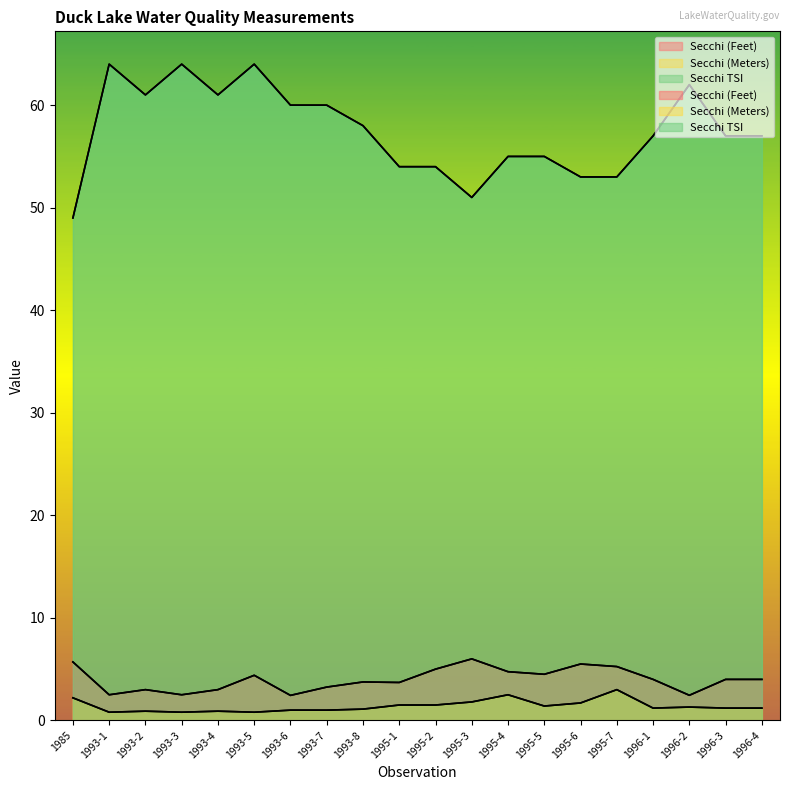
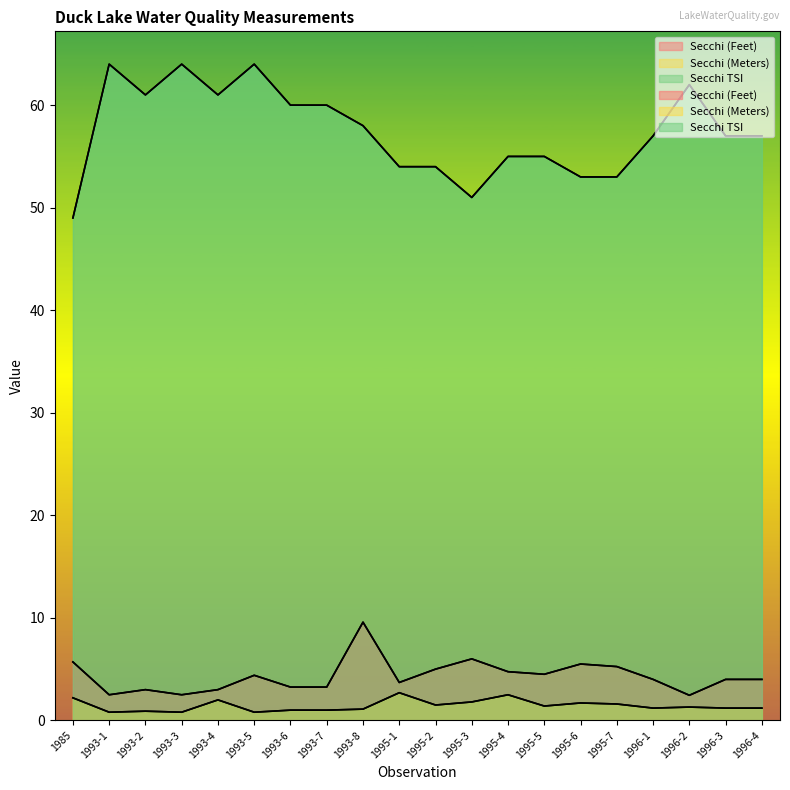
  {
    "Secchi (Feet)": {
      "1985": 5.7,
      "1993-1": 2.5,
      "1993-2": 3.0,
      "1993-3": 2.5,
      "1993-4": 3.0,
      "1993-5": 4.4,
-     "1993-6": 2.4,
+     "1993-6": 3.3,
      "1993-7": 3.3,
-     "1993-8": 3.8,
+     "1993-8": 9.6,
      "1995-1": 3.7,
      "1995-2": 5.0,
      "1995-3": 6.0,
      "1995-4": 4.8,
      "1995-5": 4.5,
      "1995-6": 5.5,
      "1995-7": 5.3,
      "1996-1": 4.0,
      "1996-2": 2.5,
      "1996-3": 4.0,
      "1996-4": 4.0
    },
    "Secchi (Meters)": {
      "1985": 2.2,
      "1993-1": 0.8,
      "1993-2": 0.9,
      "1993-3": 0.8,
-     "1993-4": 0.9,
+     "1993-4": 2.0,
      "1993-5": 0.8,
      "1993-6": 1.0,
      "1993-7": 1.0,
      "1993-8": 1.1,
-     "1995-1": 1.5,
+     "1995-1": 2.7,
      "1995-2": 1.5,
      "1995-3": 1.8,
      "1995-4": 2.5,
      "1995-5": 1.4,
      "1995-6": 1.7,
-     "1995-7": 3.0,
+     "1995-7": 1.6,
      "1996-1": 1.2,
      "1996-2": 1.3,
      "1996-3": 1.2,
      "1996-4": 1.2
    },
    "Secchi TSI": {
      "1985": 49.0,
      "1993-1": 64.0,
      "1993-2": 61.0,
      "1993-3": 64.0,
      "1993-4": 61.0,
      "1993-5": 64.0,
      "1993-6": 60.0,
      "1993-7": 60.0,
      "1993-8": 58.0,
      "1995-1": 54.0,
      "1995-2": 54.0,
      "1995-3": 51.0,
      "1995-4": 55.0,
      "1995-5": 55.0,
      "1995-6": 53.0,
      "1995-7": 53.0,
      "1996-1": 57.0
    }
  }
